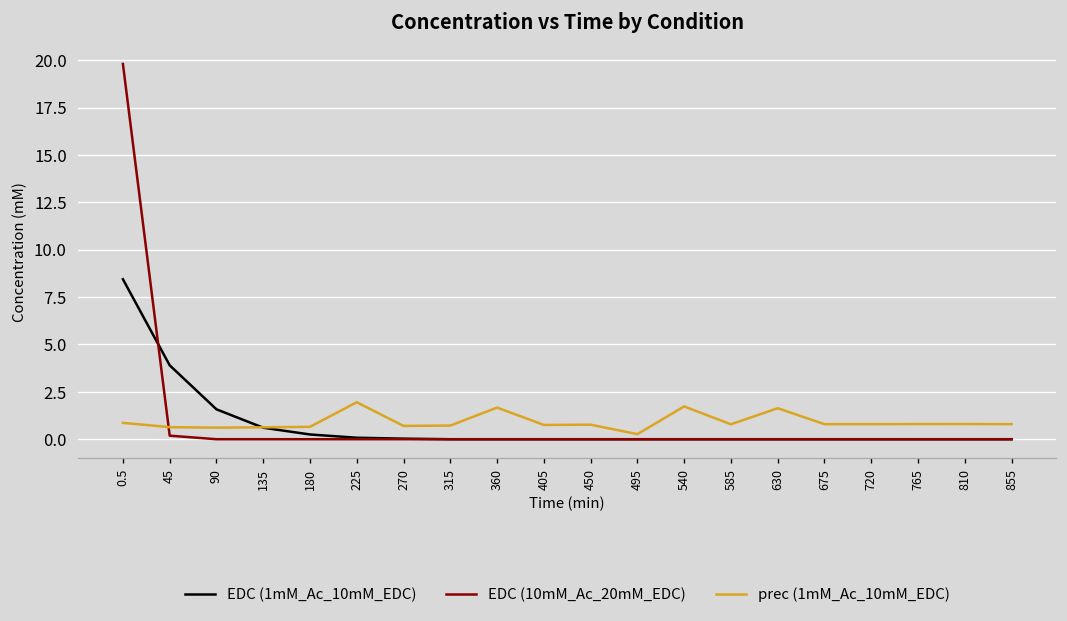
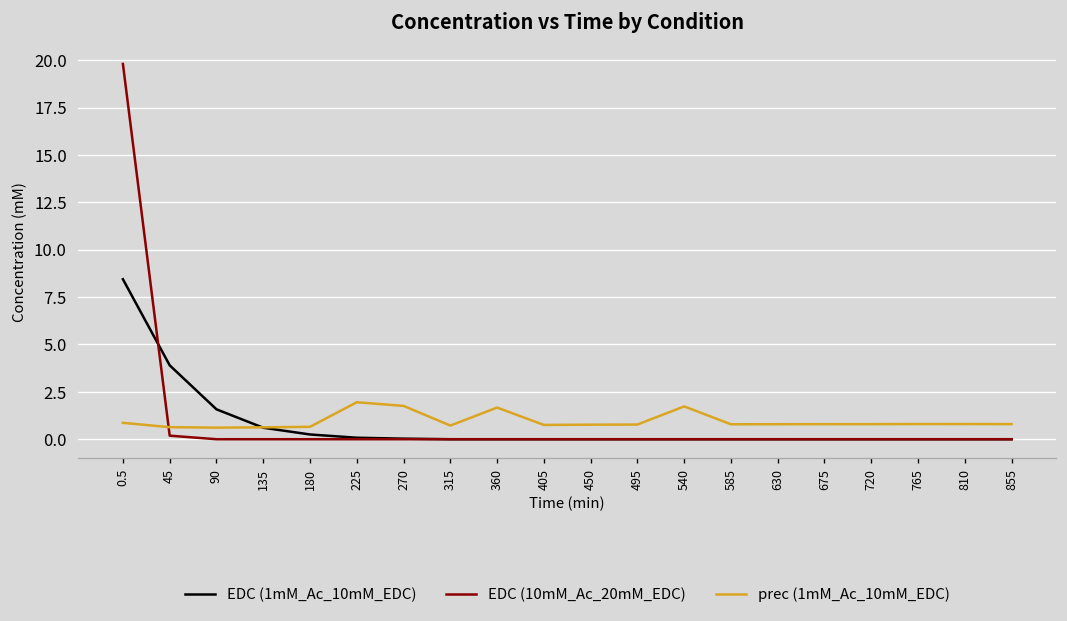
  {
    "EDC (1mM_Ac_10mM_EDC)": {
      "0.5": 8.4,
      "45": 3.9,
      "90": 1.6,
      "180": 0.3
    },
    "EDC (10mM_Ac_20mM_EDC)": {
      "0.5": 19.8,
      "45": 0.2,
      "90": 0.0,
      "135": 0.0,
      "180": 0.0
    },
    "prec (1mM_Ac_10mM_EDC)": {
      "0.5": 0.9,
      "45": 0.6,
      "90": 0.6,
      "180": 0.7,
      "225": 2.0,
-     "270": 0.7,
+     "270": 1.8,
      "315": 0.7,
      "360": 1.7,
      "405": 0.8,
      "450": 0.8,
-     "495": 0.3,
+     "495": 0.8,
      "540": 1.7,
      "585": 0.8,
-     "630": 1.6,
+     "630": 0.8,
      "675": 0.8,
      "720": 0.8,
      "765": 0.8,
      "810": 0.8,
      "855": 0.8
    }
  }
